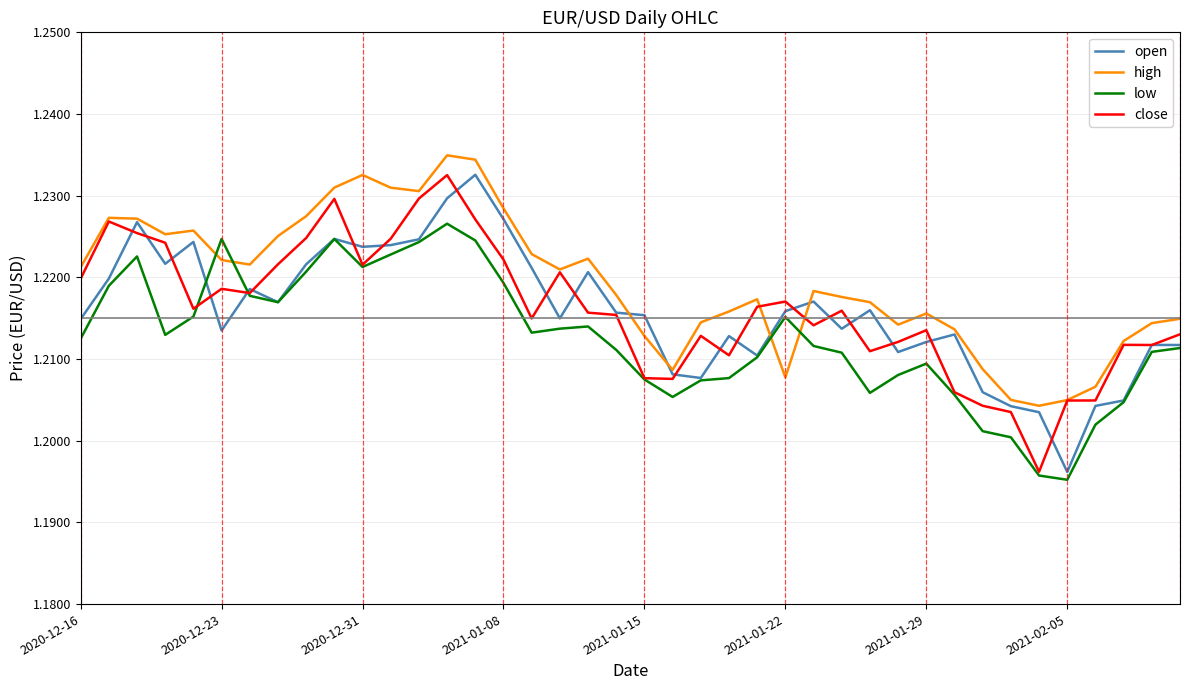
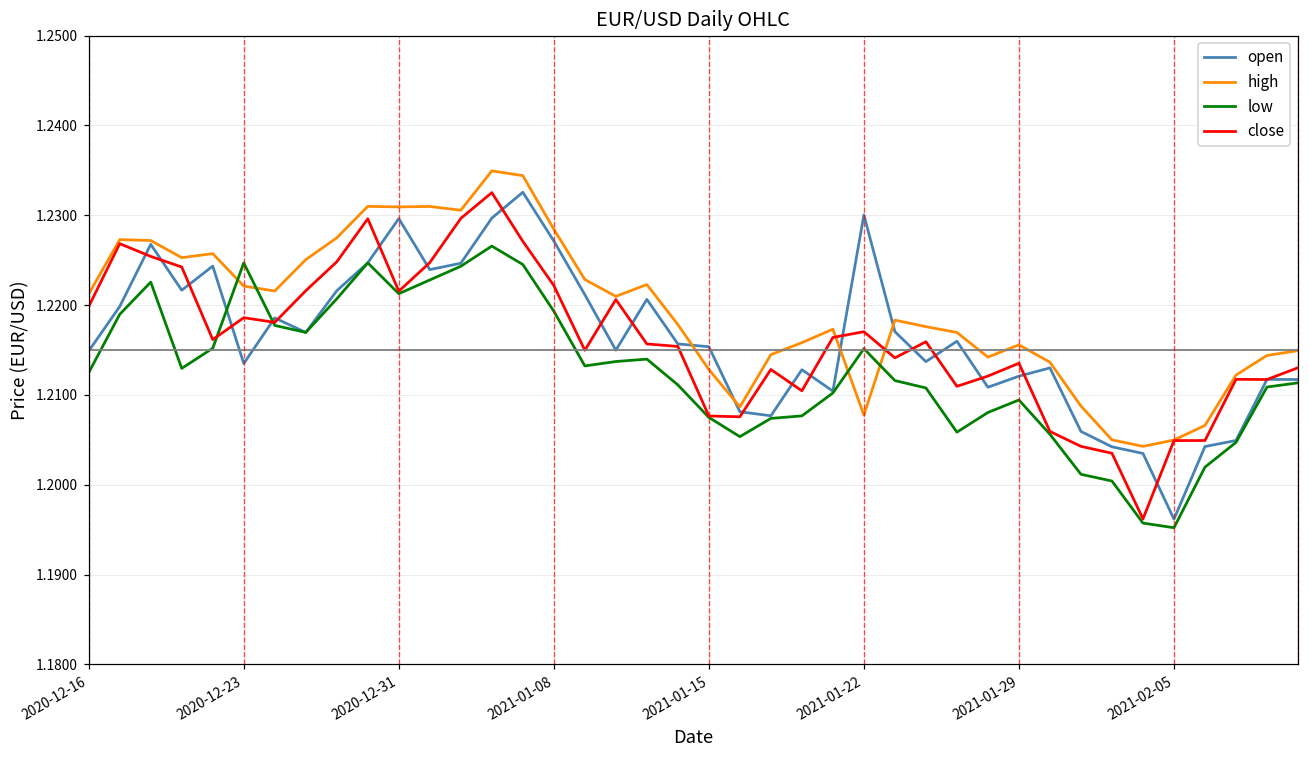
  {
    "open": {
      "2020-12-16": 1.215,
      "2020-12-23": 1.214,
-     "2020-12-31": 1.224,
+     "2020-12-31": 1.230,
      "2021-01-08": 1.227,
      "2021-01-15": 1.215,
-     "2021-01-22": 1.216,
+     "2021-01-22": 1.230,
      "2021-01-29": 1.212,
      "2021-02-05": 1.196
    },
    "high": {
      "2020-12-16": 1.221,
      "2020-12-23": 1.222,
-     "2020-12-31": 1.233,
+     "2020-12-31": 1.231,
      "2021-01-08": 1.228,
      "2021-01-15": 1.213,
      "2021-01-22": 1.208,
      "2021-01-29": 1.216
    },
    "low": {
      "2020-12-16": 1.212,
      "2020-12-23": 1.225,
      "2021-01-08": 1.219,
      "2021-01-22": 1.215,
      "2021-01-29": 1.209,
      "2021-02-05": 1.195
    },
    "close": {
      "2020-12-16": 1.220,
      "2020-12-23": 1.219,
      "2021-01-08": 1.222,
      "2021-01-22": 1.217,
      "2021-01-29": 1.214
    }
  }
